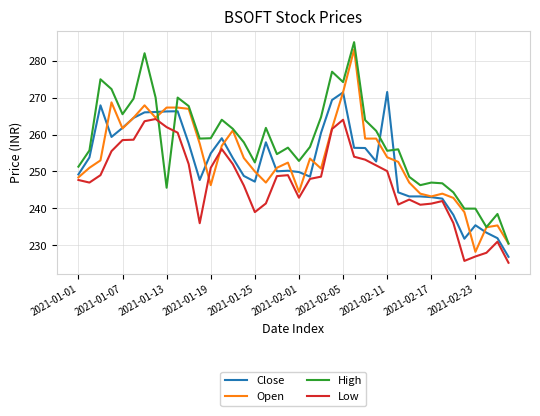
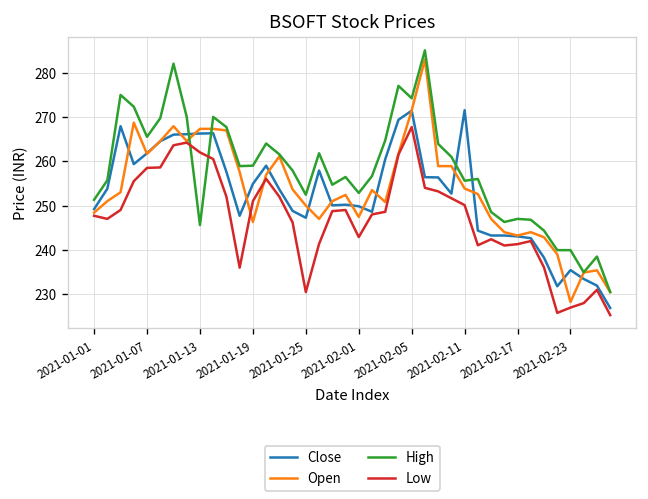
  {
    "Close": {
      "2021-01-01": 249,
      "2021-01-13": 266,
      "2021-01-19": 255,
      "2021-01-25": 247,
      "2021-02-01": 250,
      "2021-02-11": 272,
      "2021-02-23": 235
    },
    "Open": {
      "2021-01-01": 248,
      "2021-01-13": 267,
      "2021-01-19": 246,
      "2021-01-25": 250,
-     "2021-02-01": 244,
+     "2021-02-01": 247,
      "2021-02-11": 254,
      "2021-02-23": 228
    },
    "High": {
      "2021-01-01": 251,
      "2021-01-07": 266,
      "2021-01-13": 246,
      "2021-01-19": 259,
      "2021-01-25": 252,
      "2021-02-01": 253,
      "2021-02-05": 274,
      "2021-02-11": 256,
      "2021-02-17": 247,
      "2021-02-23": 240
    },
    "Low": {
      "2021-01-01": 248,
      "2021-01-07": 259,
      "2021-01-13": 262,
      "2021-01-19": 251,
-     "2021-01-25": 239,
+     "2021-01-25": 231,
      "2021-02-01": 243,
-     "2021-02-05": 264,
+     "2021-02-05": 268,
      "2021-02-11": 250,
      "2021-02-17": 241,
      "2021-02-23": 227
    }
  }
